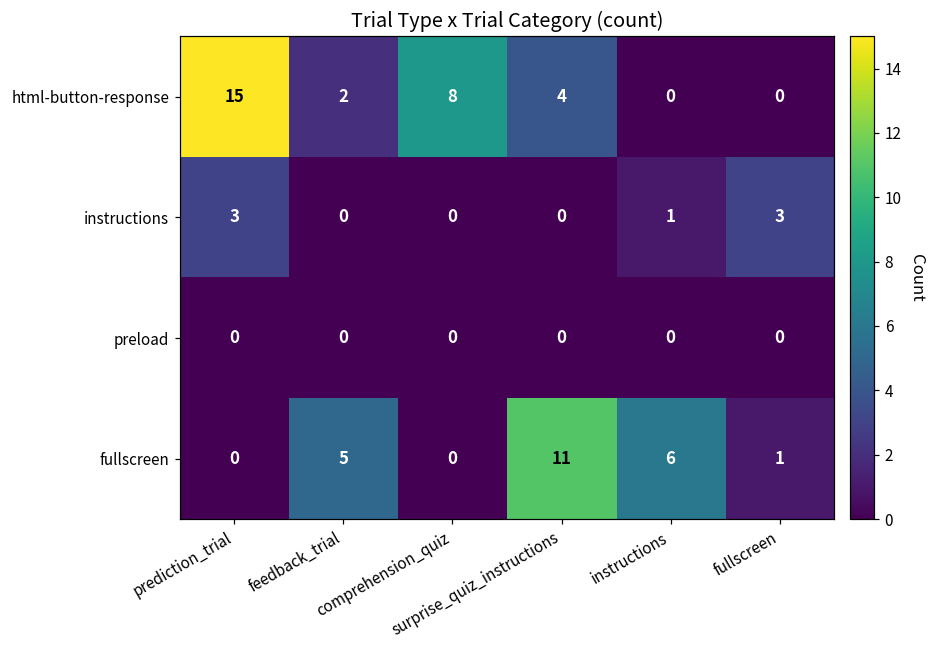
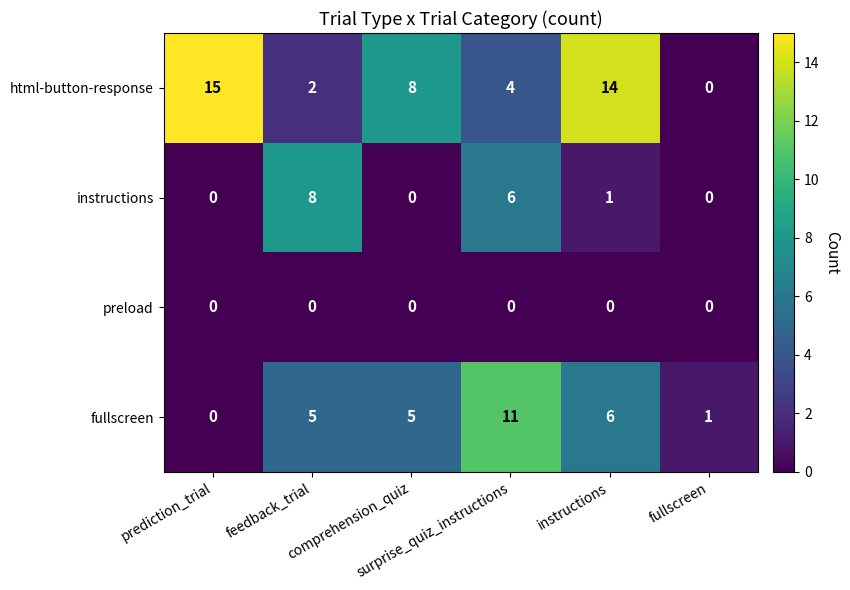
  {
    "html-button-response": {
      "prediction_trial": 15,
      "feedback_trial": 2,
      "comprehension_quiz": 8,
      "surprise_quiz_instructions": 4,
-     "instructions": 0,
+     "instructions": 14,
      "fullscreen": 0
    },
    "instructions": {
-     "prediction_trial": 3,
-     "feedback_trial": 0,
+     "prediction_trial": 0,
+     "feedback_trial": 8,
      "comprehension_quiz": 0,
-     "surprise_quiz_instructions": 0,
+     "surprise_quiz_instructions": 6,
      "instructions": 1,
-     "fullscreen": 3
+     "fullscreen": 0
    },
    "preload": {
      "prediction_trial": 0,
      "feedback_trial": 0,
      "comprehension_quiz": 0,
      "surprise_quiz_instructions": 0,
      "instructions": 0,
      "fullscreen": 0
    },
    "fullscreen": {
      "prediction_trial": 0,
      "feedback_trial": 5,
-     "comprehension_quiz": 0,
+     "comprehension_quiz": 5,
      "surprise_quiz_instructions": 11,
      "instructions": 6,
      "fullscreen": 1
    }
  }
